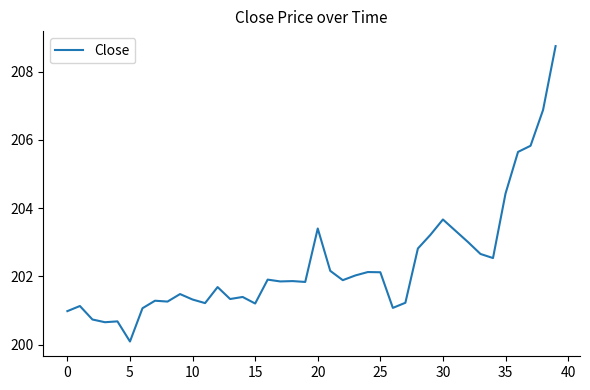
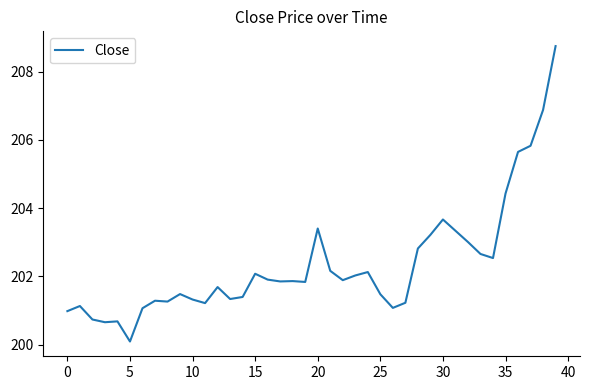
  {
    "0": 201.0,
    "5": 200.1,
    "10": 201.3,
-   "15": 201.2,
+   "15": 202.1,
    "20": 203.4,
-   "25": 202.1,
+   "25": 201.5,
    "30": 203.7,
    "35": 204.4
  }
